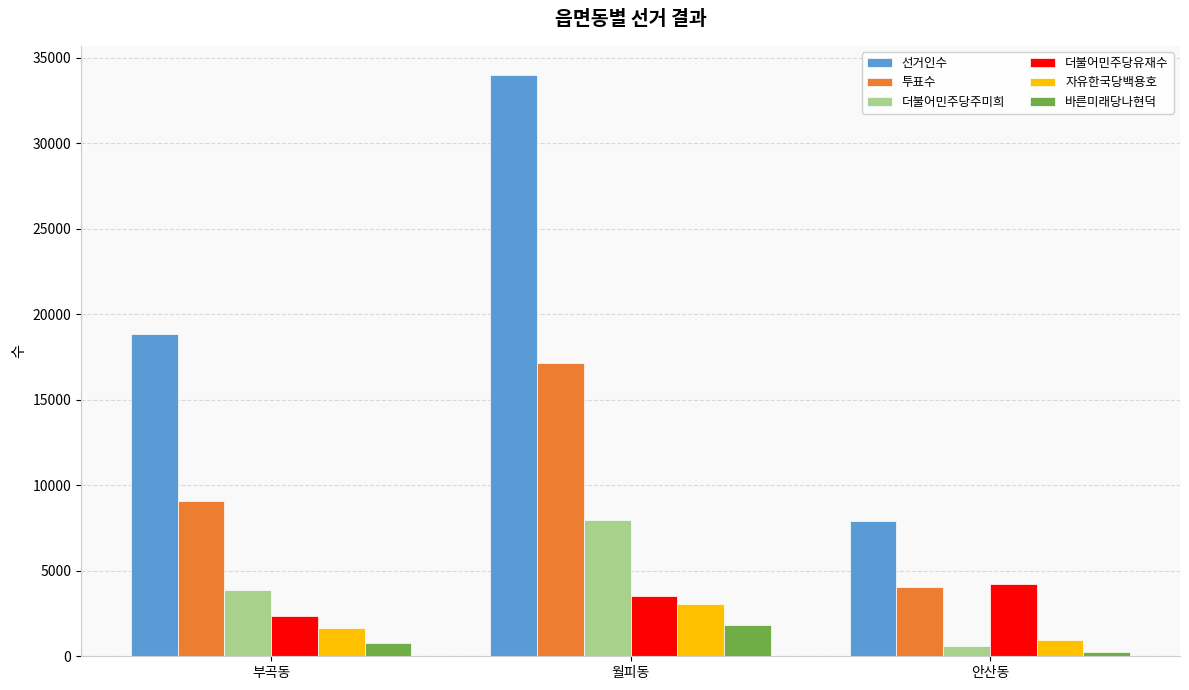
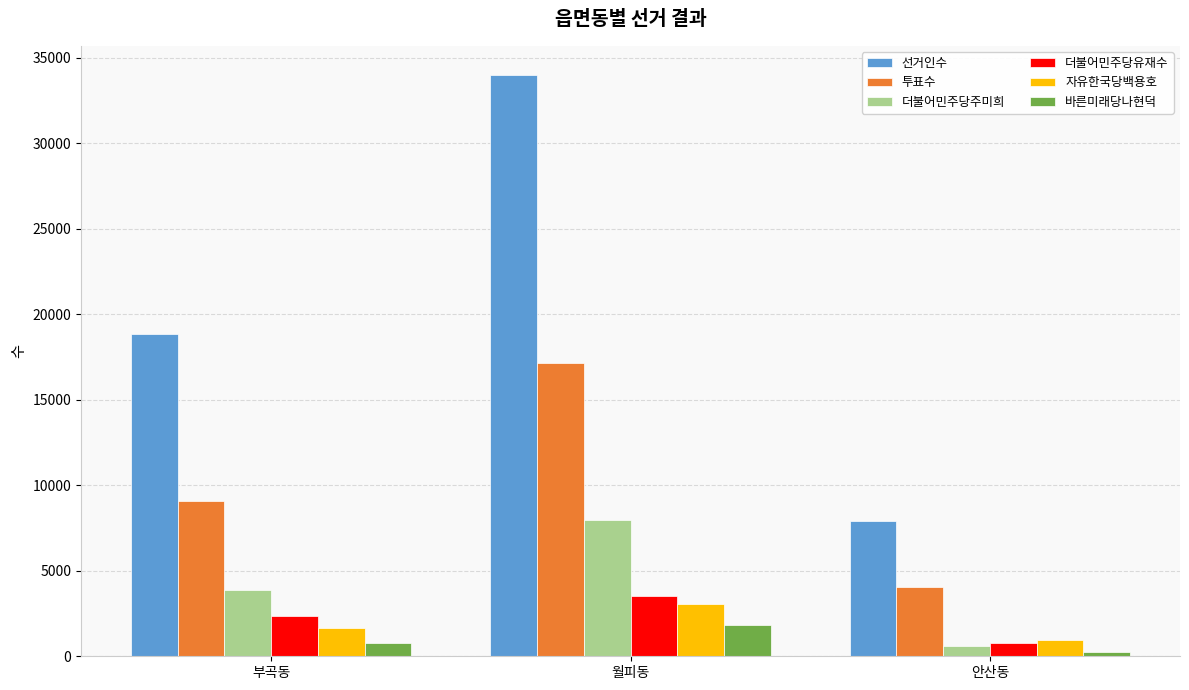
  {
    "선거인수": {
      "부곡동": 18800,
      "월피동": 34000,
      "안산동": 7900
    },
    "투표수": {
      "부곡동": 9100,
      "월피동": 17100,
      "안산동": 4100
    },
    "더불어민주당주미희": {
      "부곡동": 3900,
      "월피동": 8000,
      "안산동": 600
    },
    "더불어민주당유재수": {
      "부곡동": 2400,
      "월피동": 3500,
-     "안산동": 4200
+     "안산동": 800
    },
    "자유한국당백용호": {
      "부곡동": 1600,
      "월피동": 3100,
      "안산동": 1000
    },
    "바른미래당나현덕": {
      "부곡동": 800,
      "월피동": 1800,
      "안산동": 300
    }
  }
